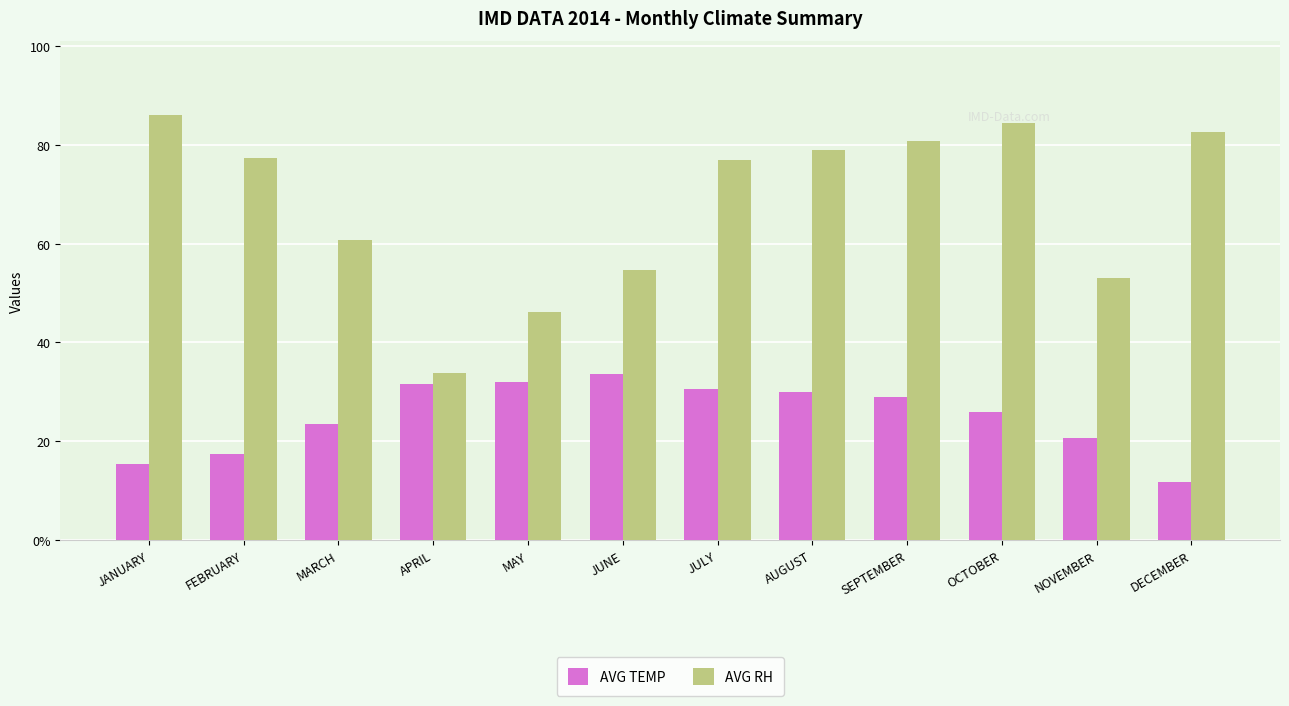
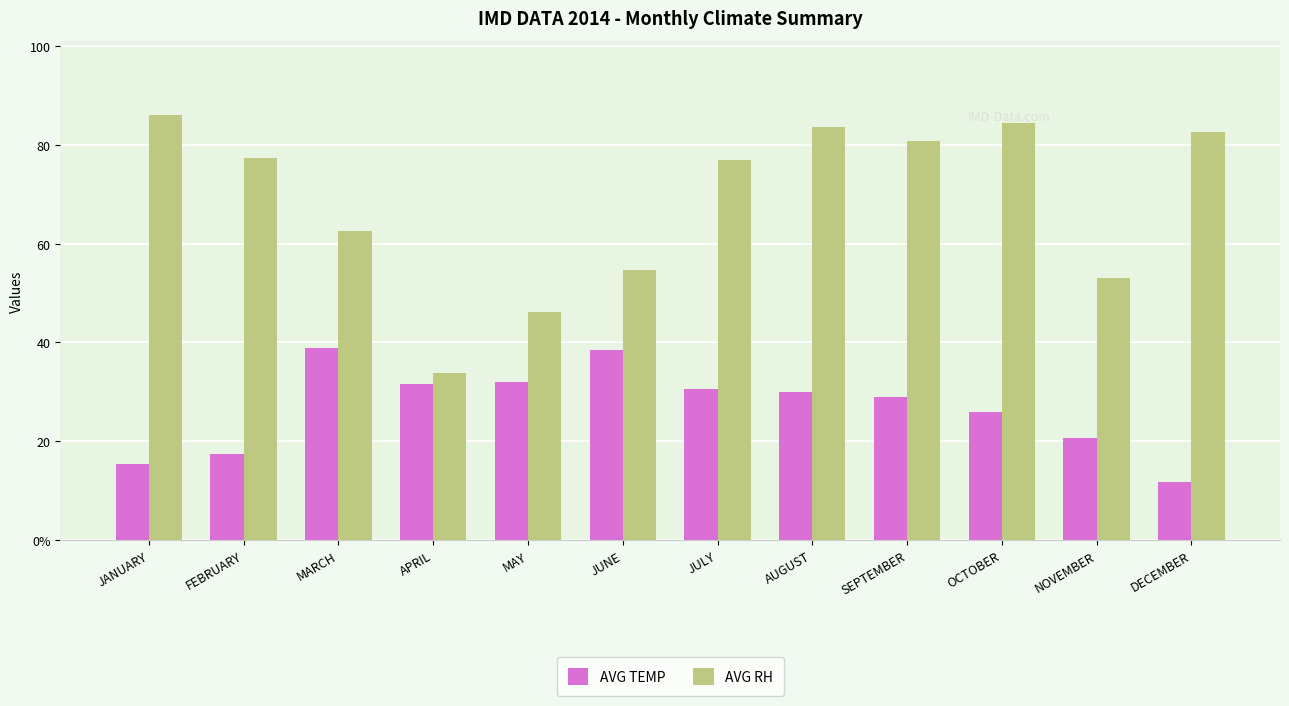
  {
    "AVG TEMP": {
      "JANUARY": 15,
      "FEBRUARY": 18,
-     "MARCH": 24,
+     "MARCH": 39,
      "APRIL": 32,
      "MAY": 32,
-     "JUNE": 34,
+     "JUNE": 38,
      "JULY": 31,
      "AUGUST": 30,
      "SEPTEMBER": 29,
      "OCTOBER": 26,
      "NOVEMBER": 21,
      "DECEMBER": 12
    },
    "AVG RH": {
      "JANUARY": 86,
      "FEBRUARY": 77,
-     "MARCH": 61,
+     "MARCH": 63,
      "APRIL": 34,
      "MAY": 46,
      "JUNE": 55,
      "JULY": 77,
-     "AUGUST": 79,
+     "AUGUST": 84,
      "SEPTEMBER": 81,
      "OCTOBER": 84,
      "NOVEMBER": 53,
      "DECEMBER": 83
    }
  }
